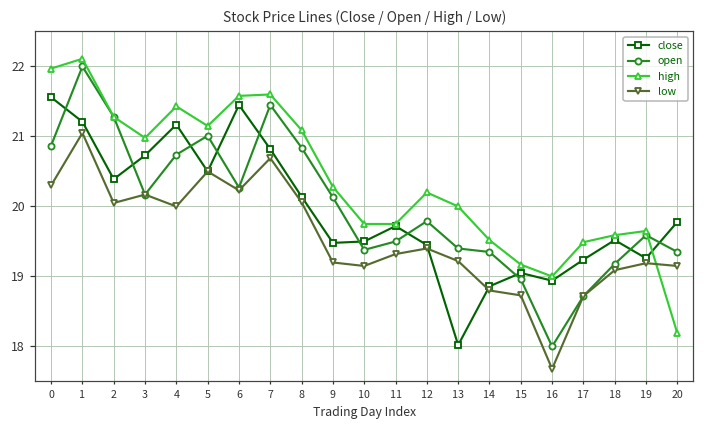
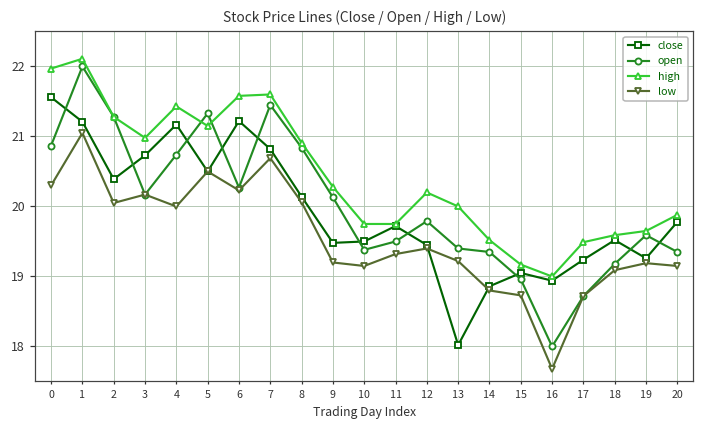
  {
    "close": {
      "0": 21.6,
      "1": 21.2,
      "2": 20.4,
      "3": 20.7,
      "4": 21.2,
-     "6": 21.5,
+     "6": 21.2,
      "7": 20.8,
      "8": 20.1,
      "9": 19.5,
      "10": 19.5,
      "12": 19.5,
      "13": 18.0,
      "14": 18.9,
      "15": 19.1,
      "16": 18.9,
      "17": 19.2,
      "18": 19.5,
      "19": 19.3,
      "20": 19.8
    },
    "open": {
      "0": 20.9,
      "1": 22.0,
      "4": 20.7,
-     "5": 21.0,
+     "5": 21.3,
      "6": 20.3,
      "7": 21.5,
      "8": 20.8,
      "9": 20.1,
      "10": 19.4,
      "11": 19.5,
      "12": 19.8,
      "13": 19.4,
      "14": 19.4,
      "15": 19.0,
      "16": 18.0,
      "18": 19.2,
      "19": 19.6,
      "20": 19.4
    },
    "high": {
      "0": 22.0,
      "1": 22.1,
      "3": 21.0,
      "4": 21.4,
      "5": 21.2,
      "6": 21.6,
      "7": 21.6,
-     "8": 21.1,
+     "8": 20.9,
      "9": 20.3,
      "10": 19.8,
      "12": 20.2,
      "13": 20.0,
      "14": 19.5,
      "15": 19.2,
      "16": 19.0,
      "17": 19.5,
      "18": 19.6,
      "19": 19.7,
-     "20": 18.2
+     "20": 19.9
    },
    "low": {
      "0": 20.3,
      "1": 21.1,
      "2": 20.1,
      "4": 20.0,
      "6": 20.2,
      "7": 20.7,
      "8": 20.1,
      "9": 19.2,
      "10": 19.2,
      "11": 19.3,
      "12": 19.4,
      "13": 19.2,
      "14": 18.8,
      "15": 18.7,
      "16": 17.7,
      "18": 19.1,
      "19": 19.2,
      "20": 19.2
    }
  }
